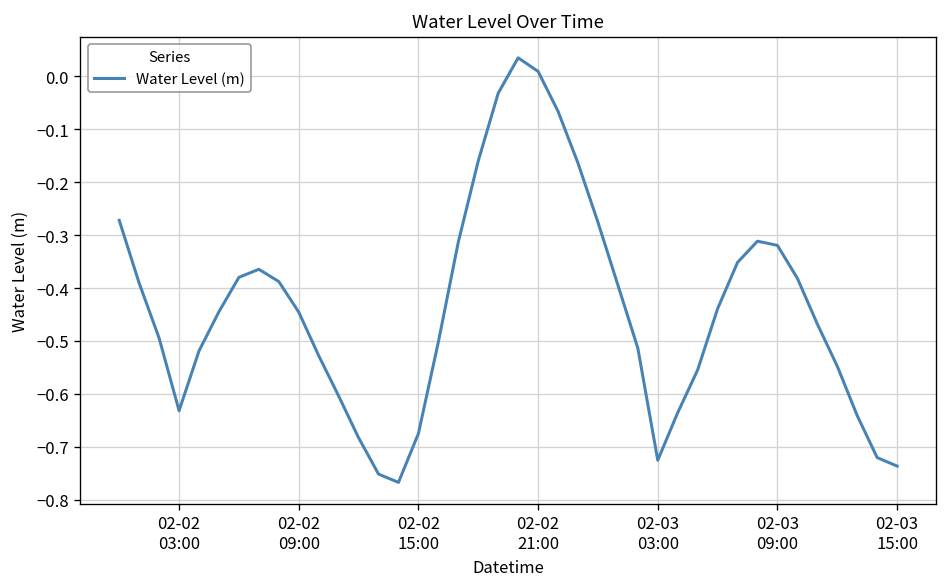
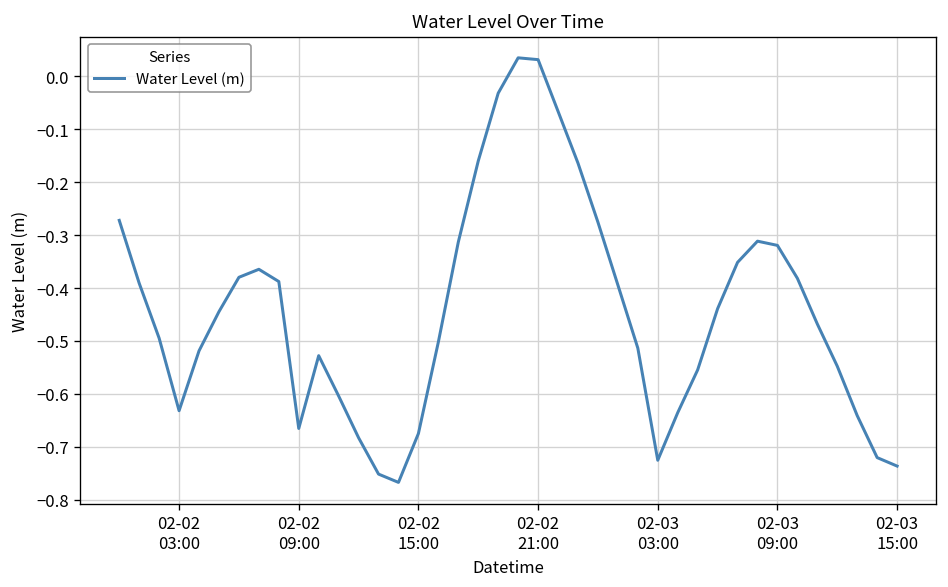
  {
    "02-02 03:00": -0.63,
-   "02-02 09:00": -0.45,
+   "02-02 09:00": -0.67,
    "02-02 15:00": -0.67,
-   "02-02 21:00": 0.01,
+   "02-02 21:00": 0.03,
    "02-03 03:00": -0.73,
    "02-03 09:00": -0.32,
    "02-03 15:00": -0.74
  }
